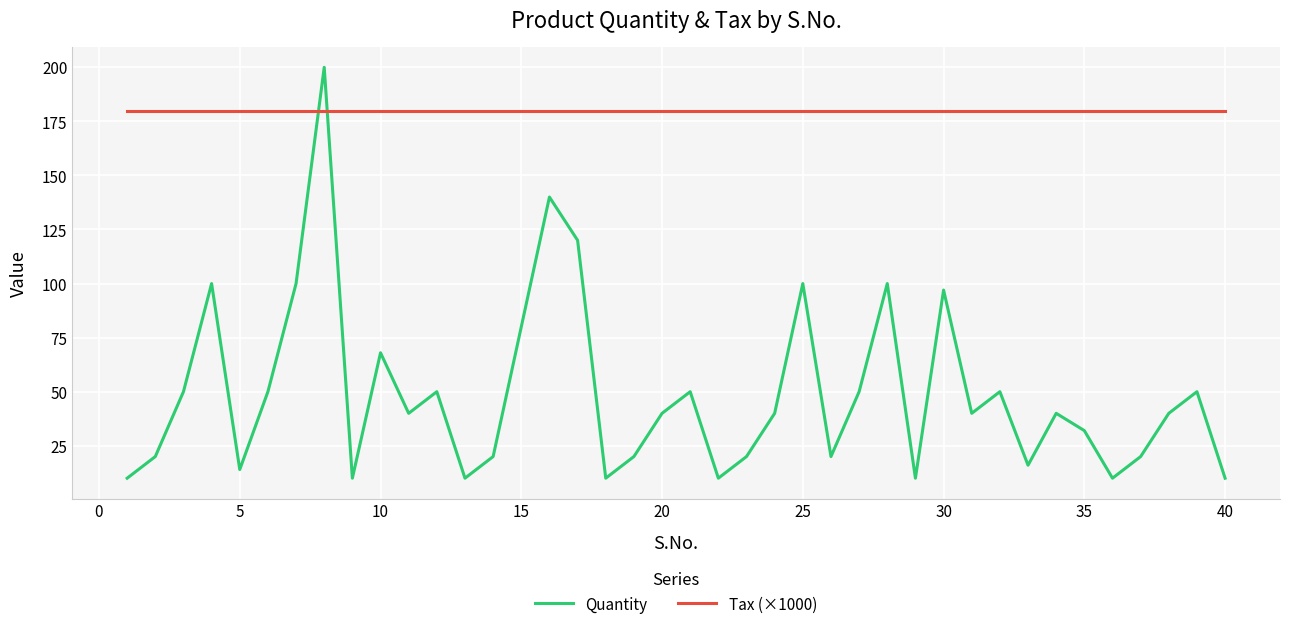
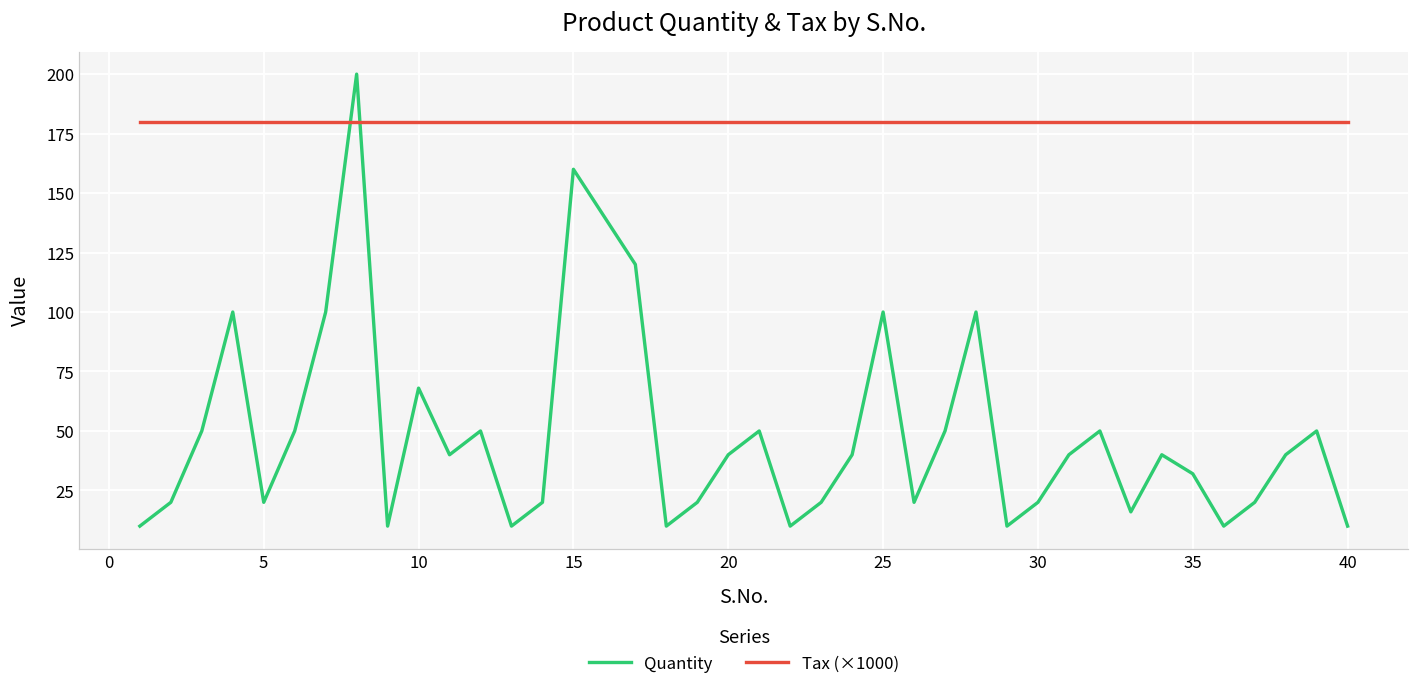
  {
    "Quantity": {
-     "5": 14,
+     "5": 20,
      "10": 68,
-     "15": 80,
+     "15": 160,
      "20": 40,
      "25": 100,
-     "30": 97,
+     "30": 20,
      "35": 32,
      "40": 10
    },
    "Tax (×1000)": {
      "5": 180,
      "10": 180,
      "15": 180,
      "20": 180,
      "25": 180,
      "30": 180,
      "35": 180,
      "40": 180
    }
  }
